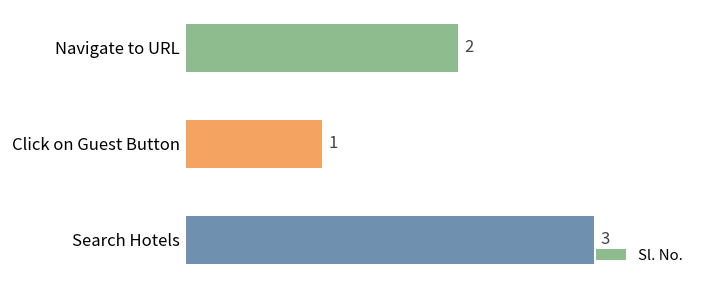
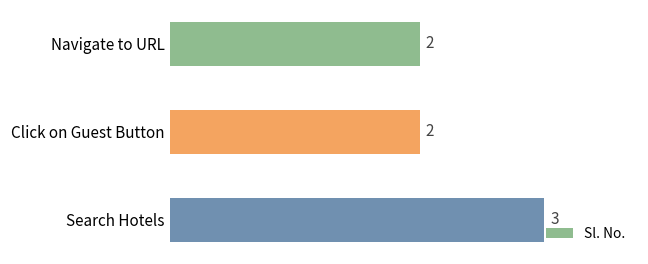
  {
    "Navigate to URL": 2,
-   "Click on Guest Button": 1,
+   "Click on Guest Button": 2,
    "Search Hotels": 3
  }
